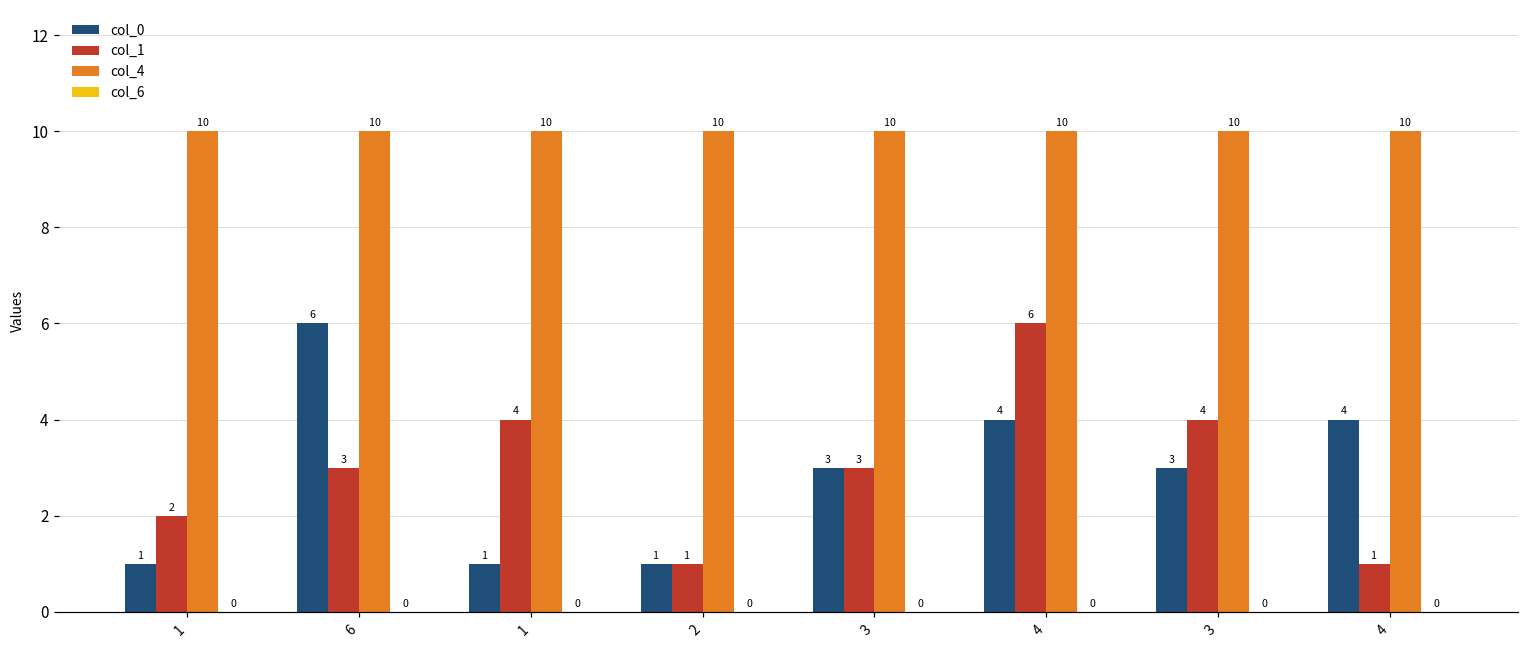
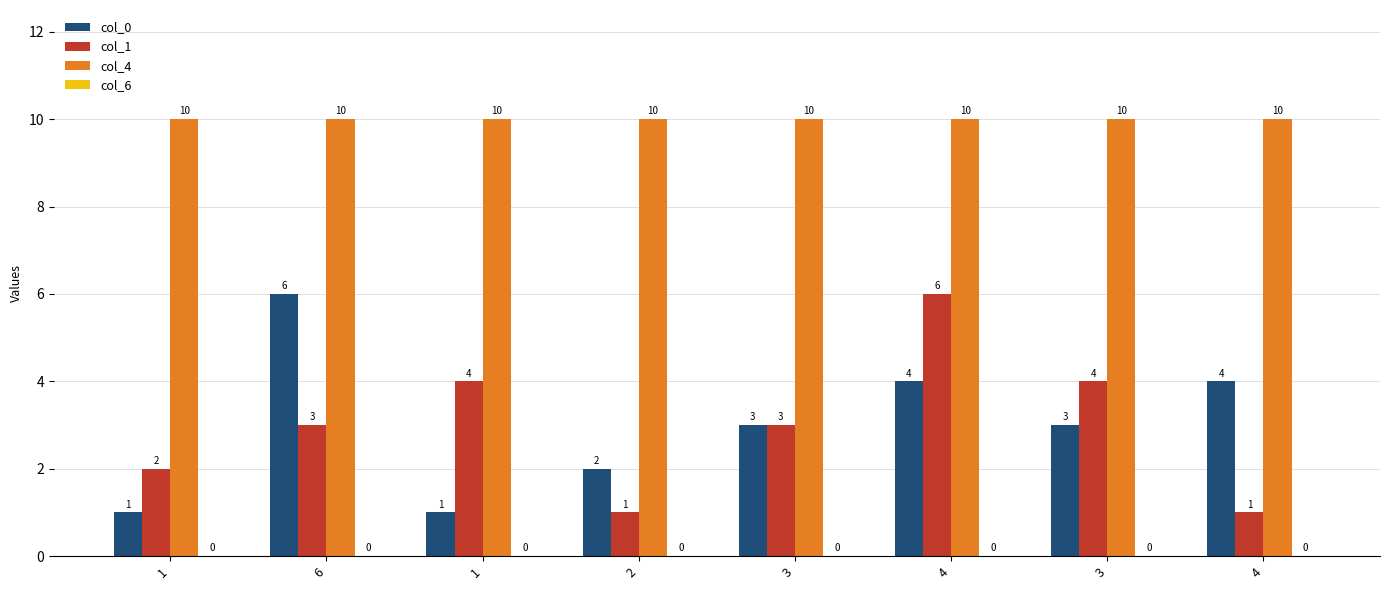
  {
    "col_0": {
      "6": 6,
-     "2": 1
+     "2": 2
    },
    "col_1": {
      "6": 3,
      "2": 1
    },
    "col_4": {
      "6": 10,
      "2": 10
    },
    "col_6": {
      "6": 0,
      "2": 0
    }
  }
